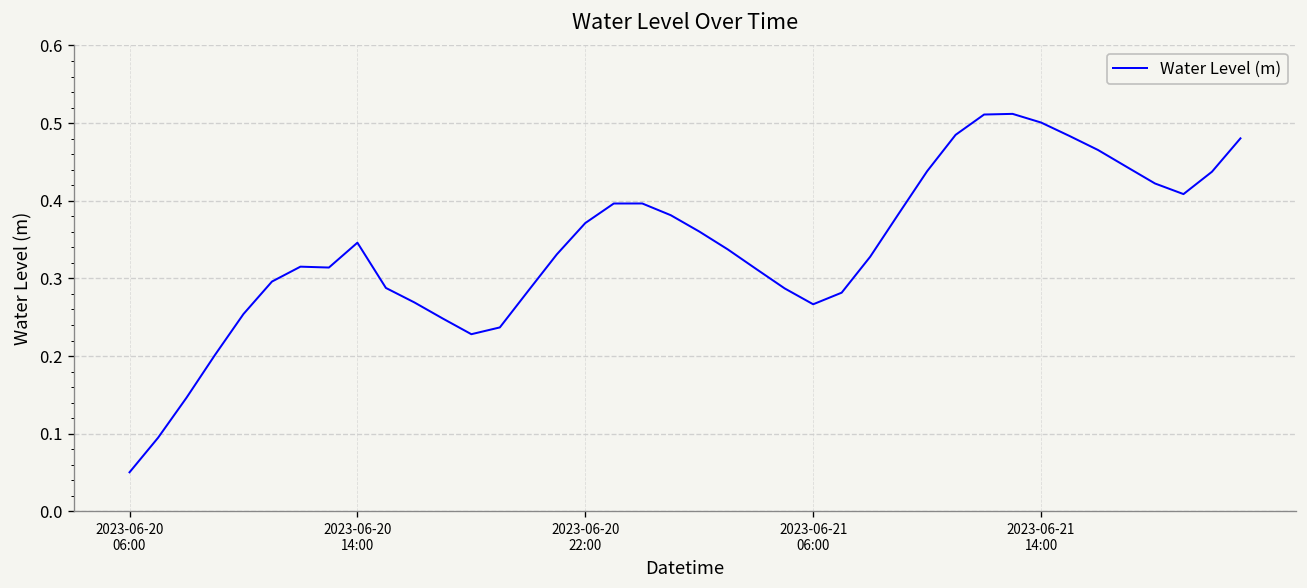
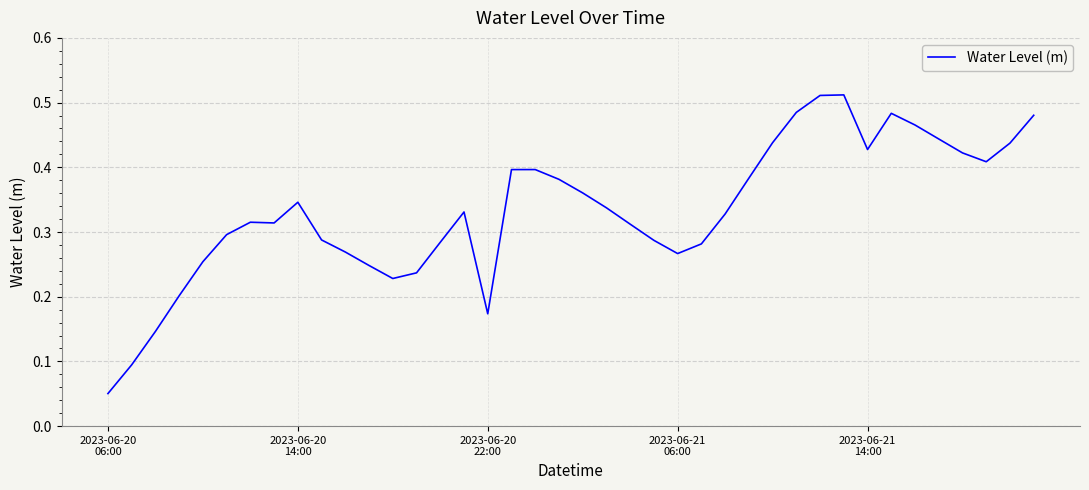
  {
    "2023-06-20 06:00": 0.05,
    "2023-06-20 14:00": 0.35,
-   "2023-06-20 22:00": 0.37,
+   "2023-06-20 22:00": 0.17,
    "2023-06-21 06:00": 0.27,
-   "2023-06-21 14:00": 0.50
+   "2023-06-21 14:00": 0.43
  }
